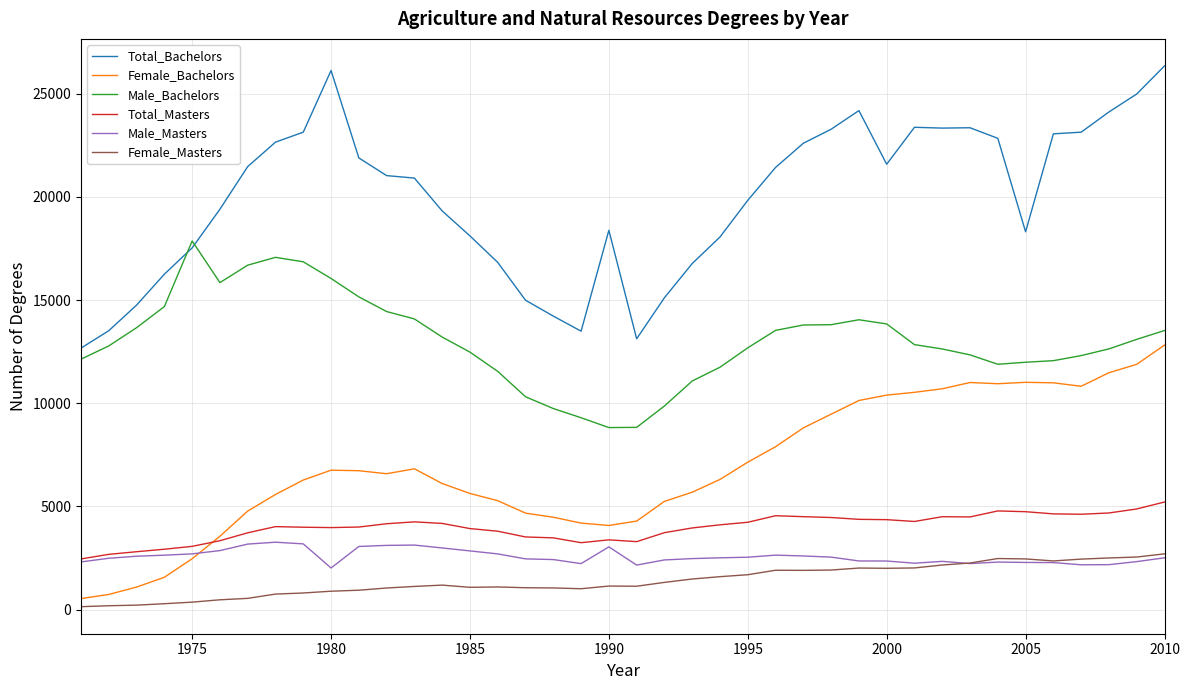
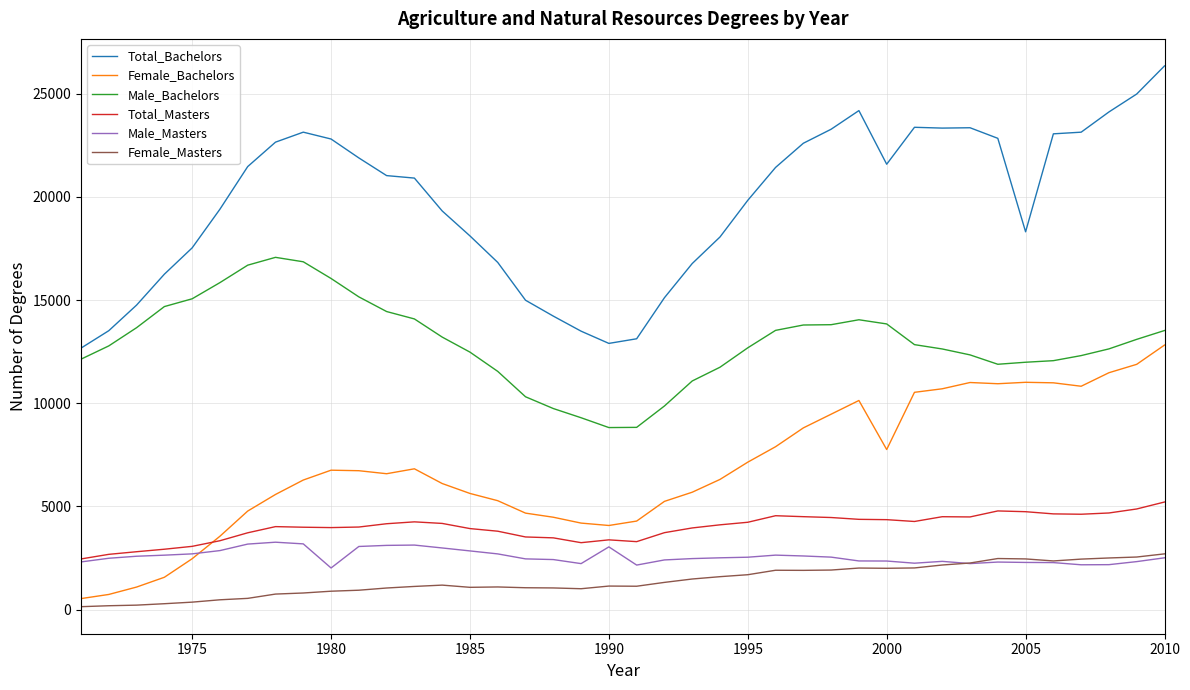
  {
    "Total_Bachelors": {
      "1975": 17500,
-     "1980": 26100,
+     "1980": 22800,
      "1985": 18100,
-     "1990": 18400,
+     "1990": 12900,
      "1995": 19800,
      "2000": 21600,
      "2005": 18300,
      "2010": 26300
    },
    "Female_Bachelors": {
      "1975": 2500,
      "1980": 6800,
      "1985": 5600,
      "1990": 4100,
      "1995": 7100,
-     "2000": 10400,
+     "2000": 7800,
      "2005": 11000,
      "2010": 12800
    },
    "Male_Bachelors": {
-     "1975": 17900,
+     "1975": 15100,
      "1980": 16000,
      "1985": 12500,
      "1990": 8800,
      "1995": 12700,
      "2000": 13800,
      "2005": 12000,
      "2010": 13500
    },
    "Total_Masters": {
      "1975": 3100,
      "1980": 4000,
      "1985": 3900,
      "1990": 3400,
      "1995": 4200,
      "2000": 4400,
      "2005": 4700,
      "2010": 5200
    },
    "Male_Masters": {
      "1975": 2700,
      "1980": 2000,
      "1985": 2800,
      "1990": 3000,
      "1995": 2500,
      "2000": 2400,
      "2005": 2300,
      "2010": 2500
    },
    "Female_Masters": {
      "1975": 400,
      "1980": 900,
      "1985": 1100,
      "1990": 1100,
      "1995": 1700,
      "2000": 2000,
      "2005": 2500,
      "2010": 2700
    }
  }
